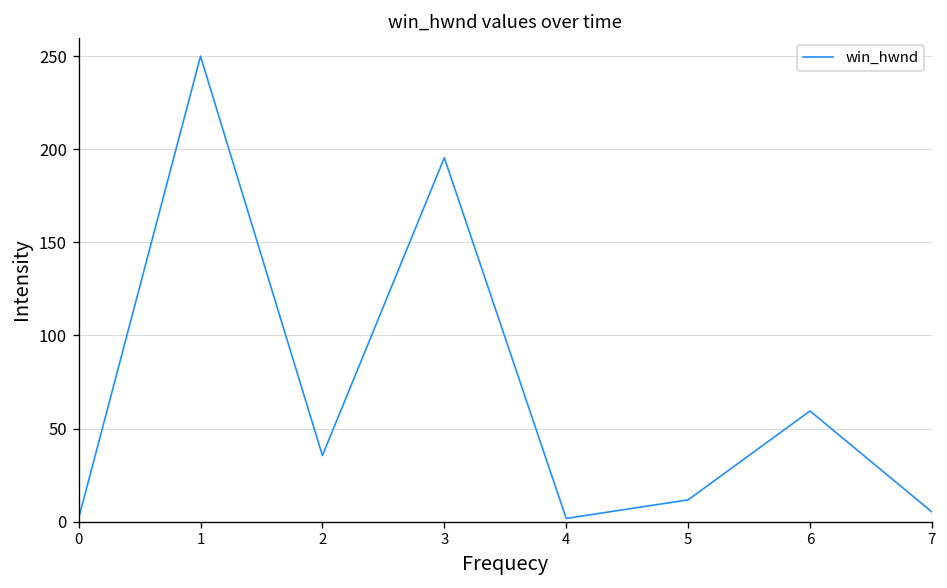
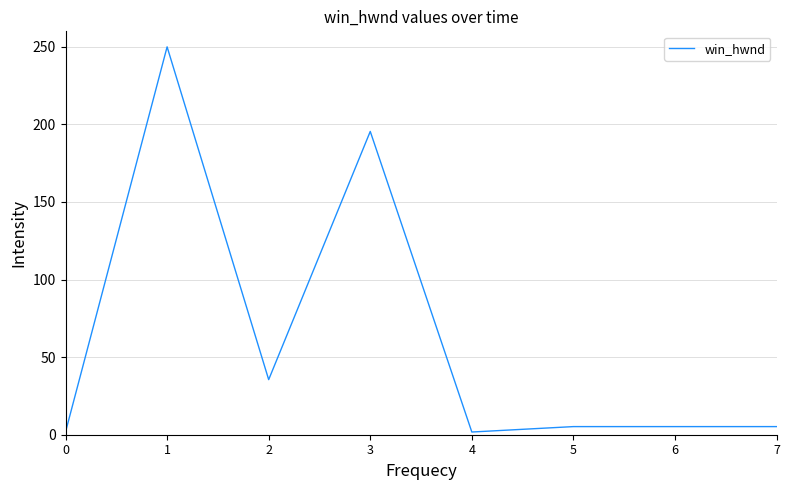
  {
    "0": 2,
    "1": 250,
    "2": 36,
    "3": 195,
    "4": 2,
-   "5": 12,
-   "6": 59,
+   "5": 5,
+   "6": 5,
    "7": 5
  }
